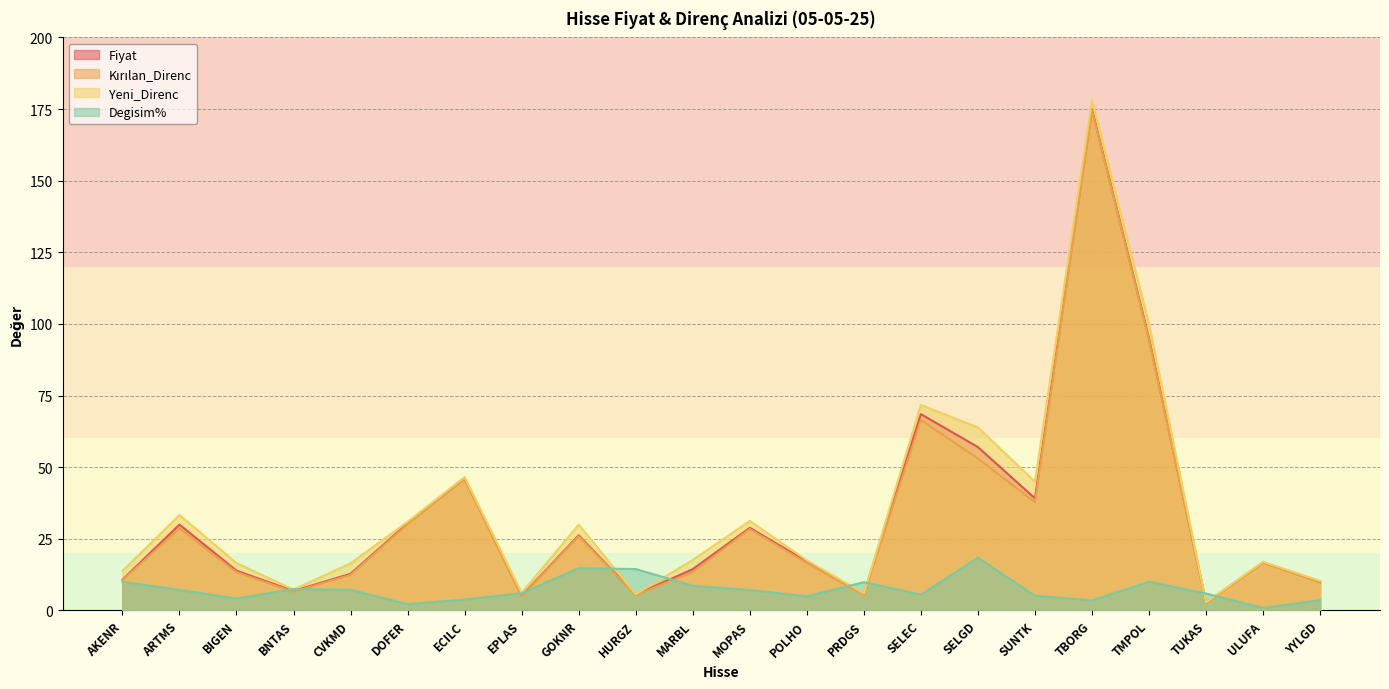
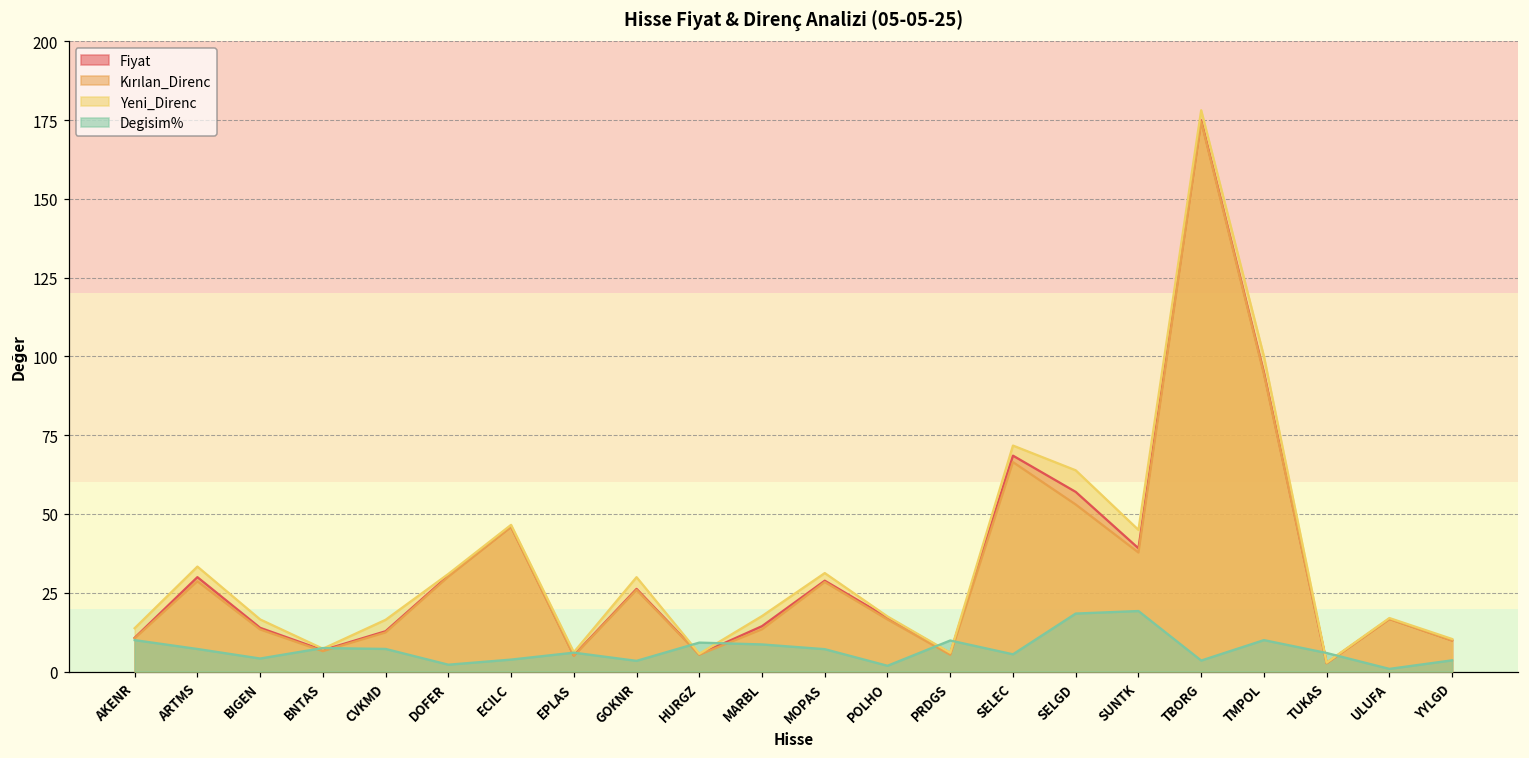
  {
    "Fiyat": {
      "ARTMS": 30,
      "MARBL": 14,
      "SELEC": 69,
      "SELGD": 57,
      "SUNTK": 39
    },
    "Degisim%": {
      "ARTMS": 7,
      "BIGEN": 4,
      "CVKMD": 7,
      "DOFER": 2,
      "ECILC": 4,
-     "GOKNR": 15,
-     "HURGZ": 14,
+     "GOKNR": 3,
+     "HURGZ": 9,
      "MARBL": 9,
      "MOPAS": 7,
-     "POLHO": 5,
+     "POLHO": 2,
      "PRDGS": 10,
      "SELEC": 5,
      "SELGD": 18,
-     "SUNTK": 5,
+     "SUNTK": 19,
      "TBORG": 3,
      "TMPOL": 10,
      "TUKAS": 6,
      "ULUFA": 1,
      "YYLGD": 4
    }
  }
